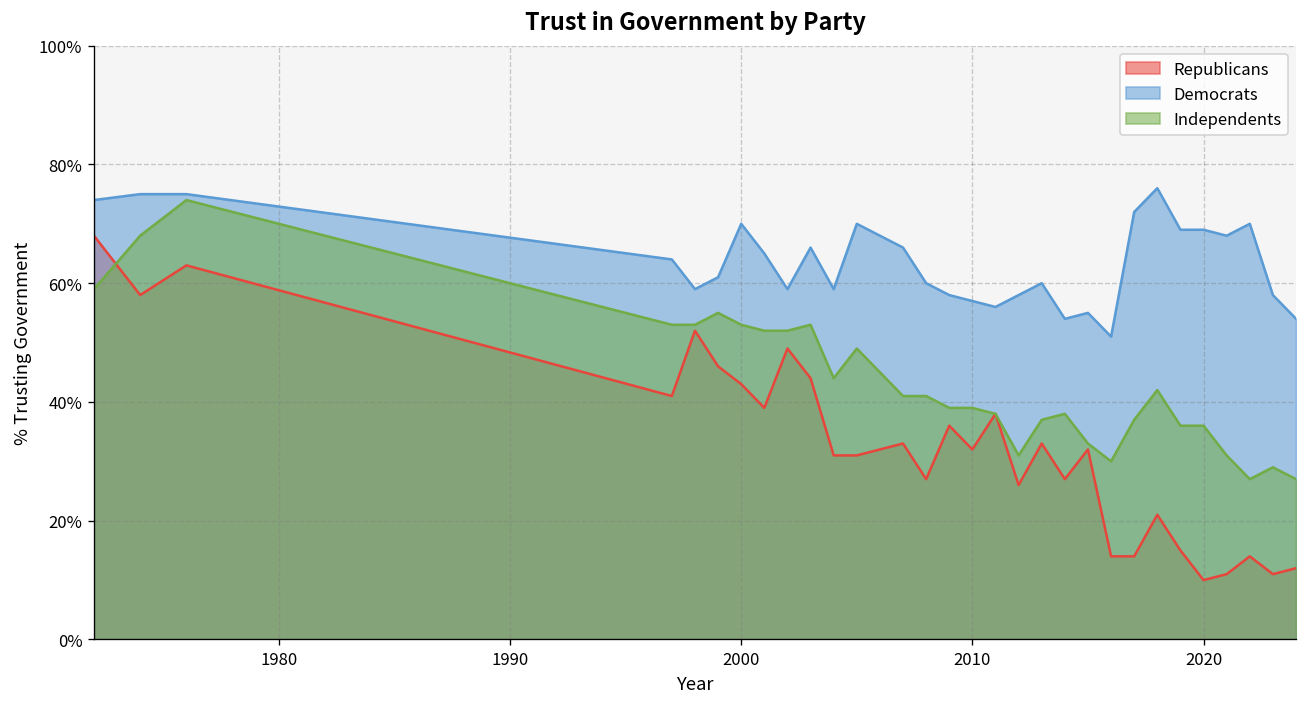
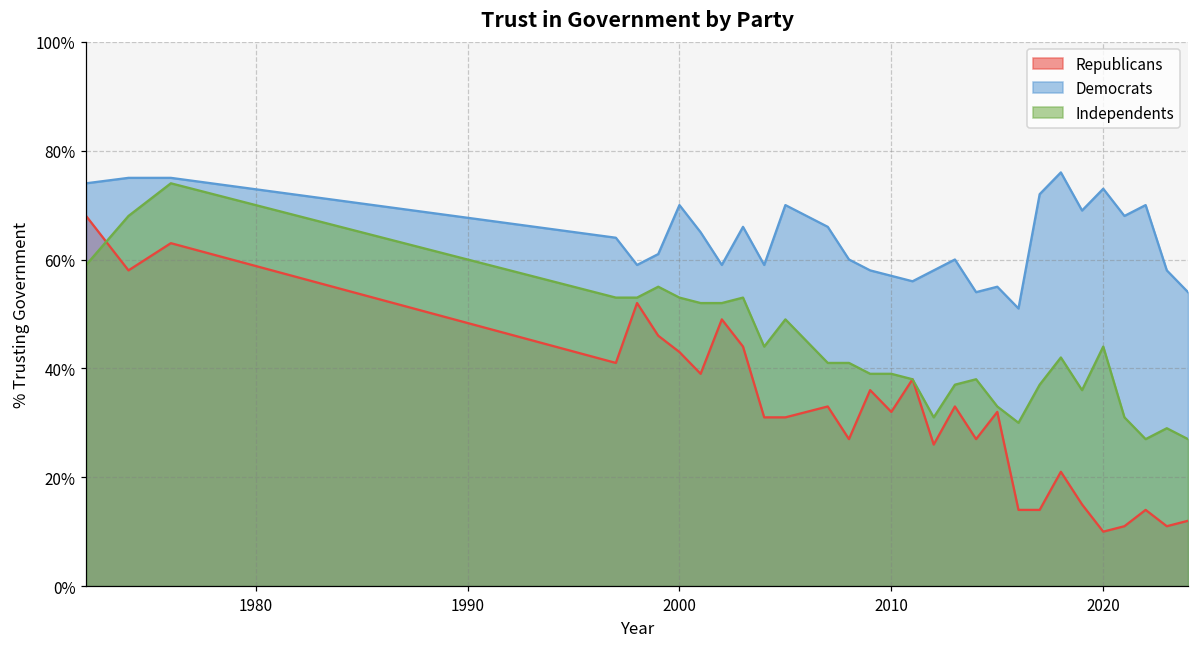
  {
    "Republicans": {
      "2000": "43%",
      "2010": "32%",
      "2020": "10%"
    },
    "Democrats": {
      "2000": "70%",
      "2010": "57%",
-     "2020": "69%"
+     "2020": "73%"
    },
    "Independents": {
      "2000": "53%",
      "2010": "39%",
-     "2020": "36%"
+     "2020": "44%"
    }
  }
